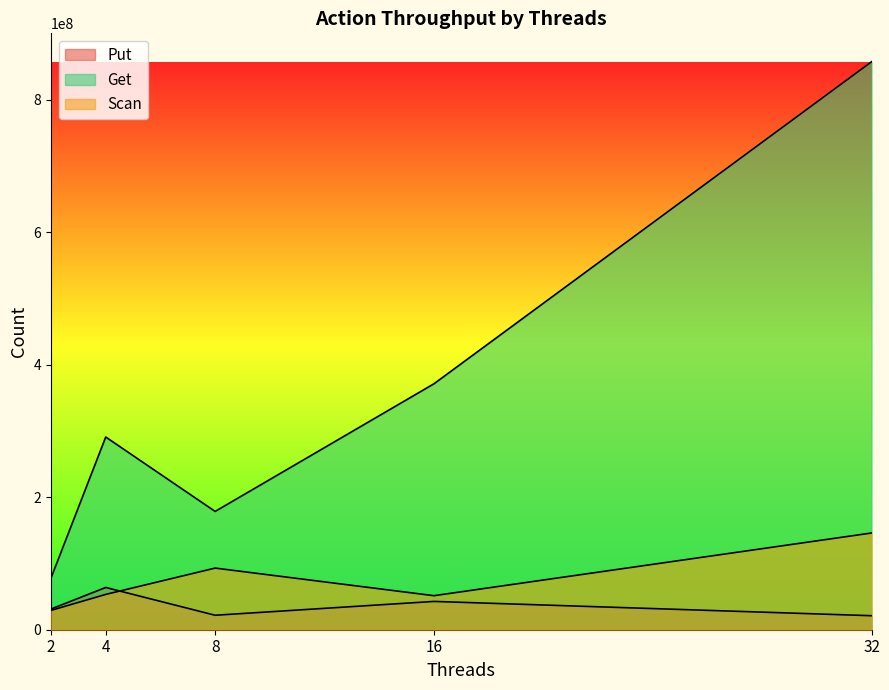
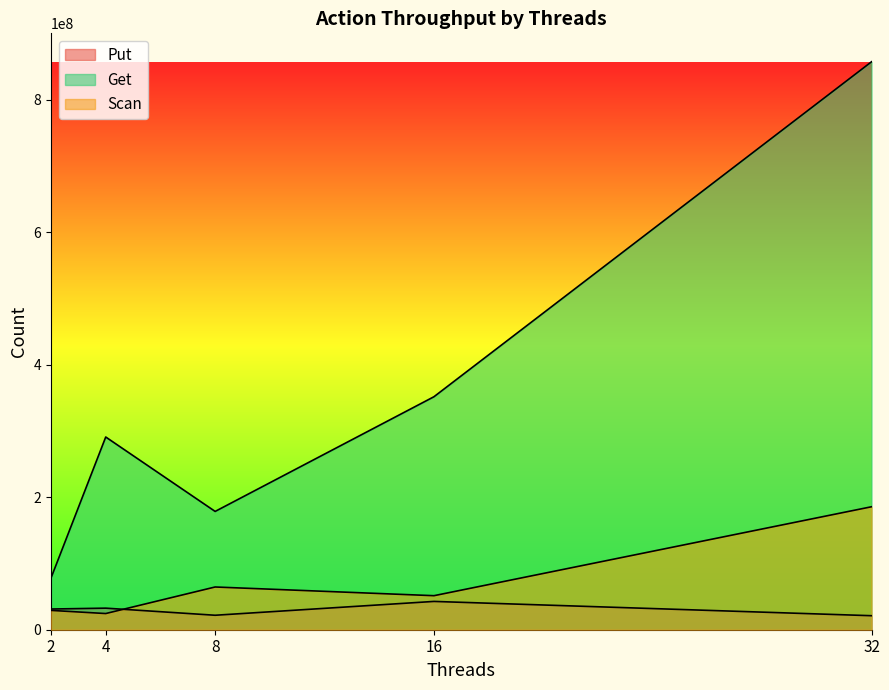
  {
    "Put": {
-     "4": 60000000,
+     "4": 30000000,
      "8": 20000000,
      "16": 40000000,
      "32": 20000000
    },
    "Get": {
      "2": 80000000,
      "4": 290000000,
      "8": 180000000,
-     "16": 370000000,
+     "16": 350000000,
      "32": 860000000
    },
    "Scan": {
-     "4": 50000000,
-     "8": 90000000,
+     "4": 20000000,
+     "8": 60000000,
      "16": 50000000,
-     "32": 150000000
+     "32": 190000000
    }
  }
